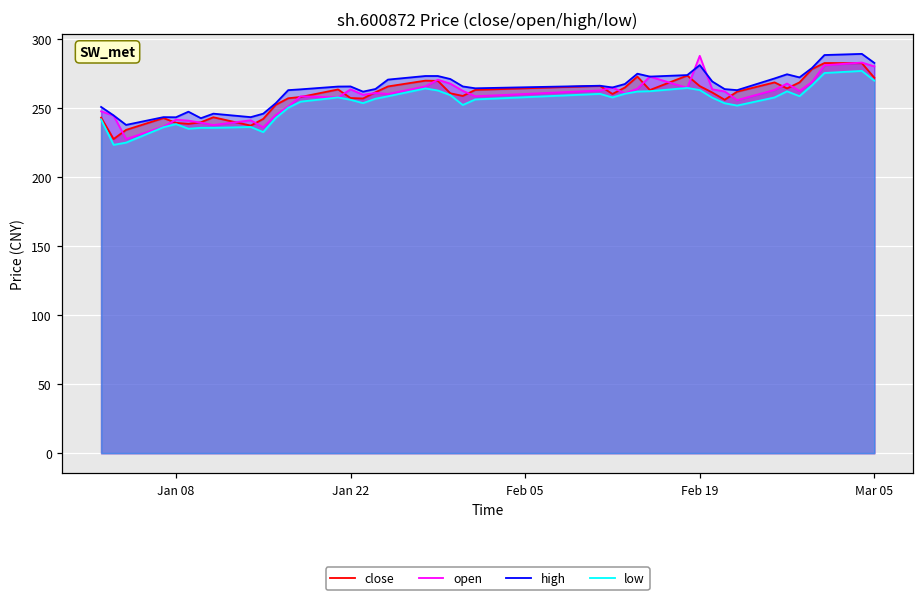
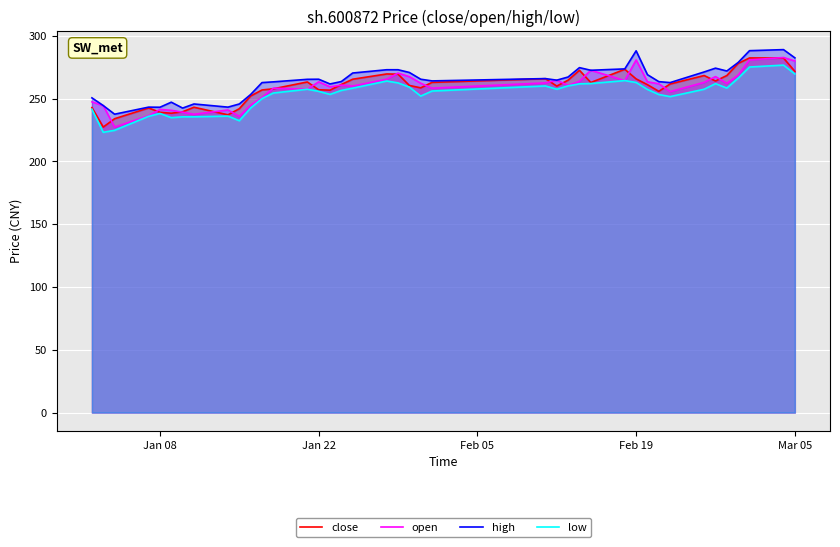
  {
    "close": {
      "Feb 19": 266,
      "Mar 05": 272
    },
    "open": {
      "Jan 22": 263,
-     "Feb 19": 288,
+     "Feb 19": 281,
      "Mar 05": 280
    },
    "high": {
      "Jan 22": 265,
-     "Feb 19": 281,
+     "Feb 19": 288,
      "Mar 05": 283
    },
    "low": {
      "Feb 19": 263,
      "Mar 05": 270
    }
  }
